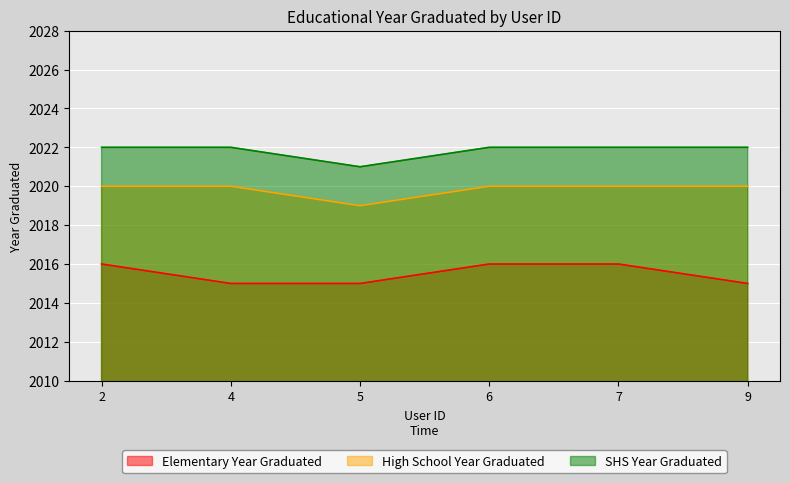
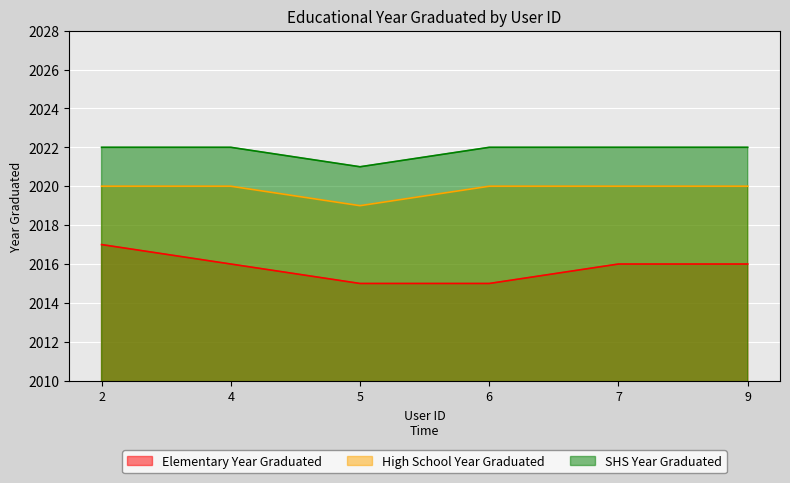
  {
    "Elementary Year Graduated": {
-     "2": 2016,
-     "4": 2015,
+     "2": 2017,
+     "4": 2016,
      "5": 2015,
-     "6": 2016,
+     "6": 2015,
      "7": 2016,
-     "9": 2015
+     "9": 2016
    },
    "High School Year Graduated": {
      "2": 2020,
      "4": 2020,
      "5": 2019,
      "6": 2020,
      "7": 2020,
      "9": 2020
    },
    "SHS Year Graduated": {
      "2": 2022,
      "4": 2022,
      "5": 2021,
      "6": 2022,
      "7": 2022,
      "9": 2022
    }
  }
